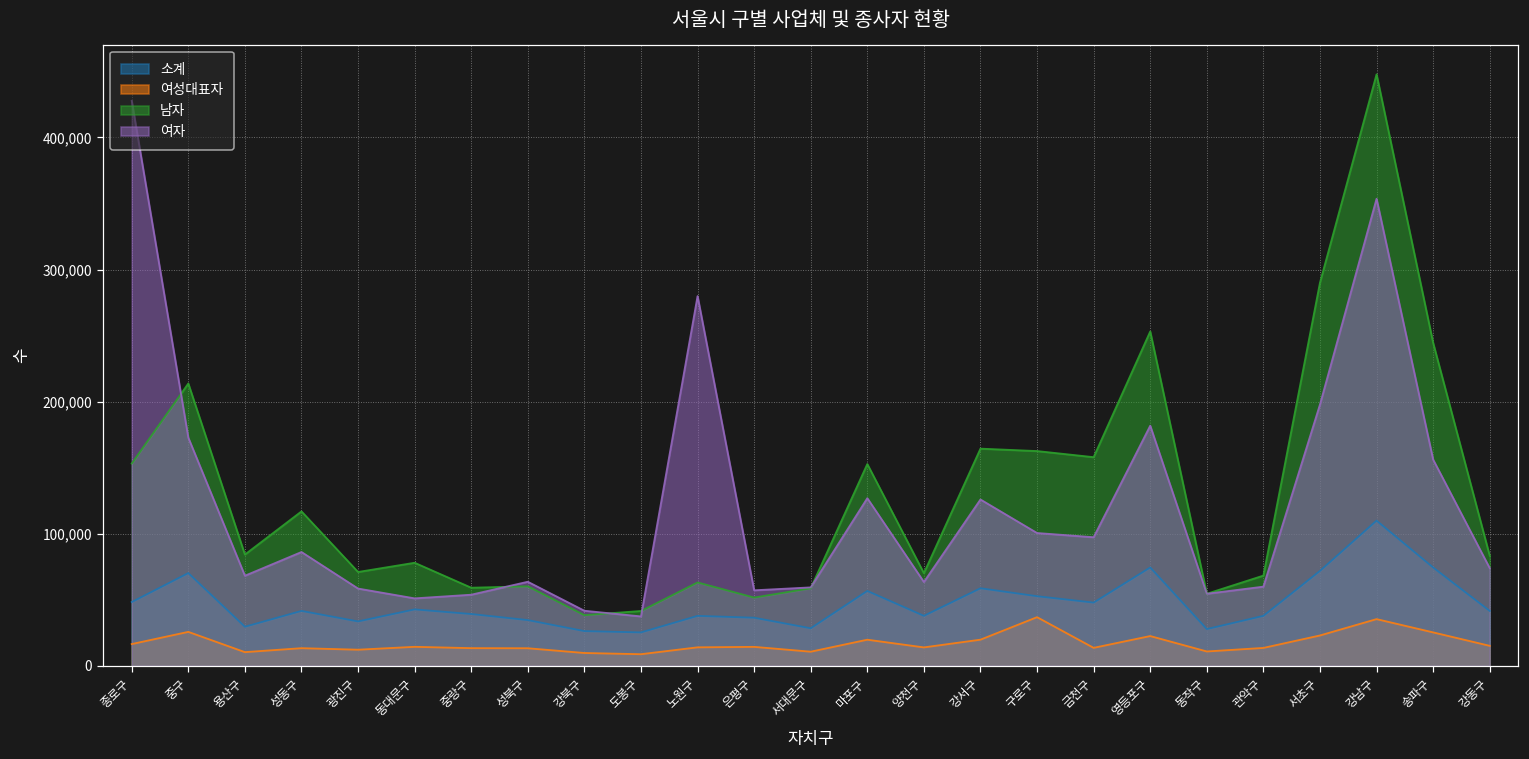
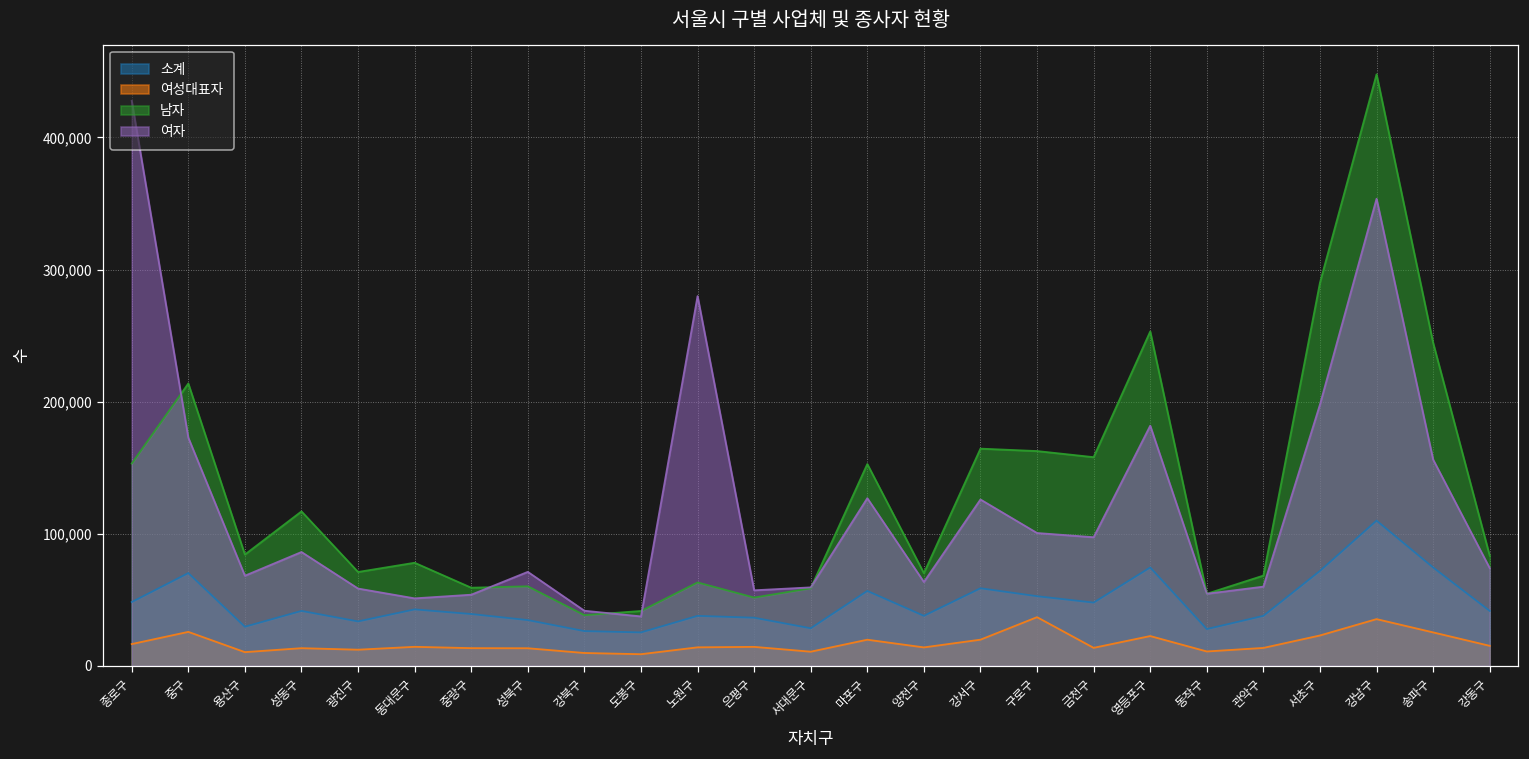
  {
    "소계": {
      "종로구": "48,000",
      "중구": "70,000",
      "용산구": "30,000",
      "성동구": "42,000",
      "광진구": "34,000",
      "동대문구": "43,000",
      "중랑구": "39,000",
      "성북구": "35,000",
      "강북구": "26,000",
      "도봉구": "25,000",
      "노원구": "38,000",
      "은평구": "37,000",
      "서대문구": "29,000",
      "마포구": "57,000",
      "양천구": "38,000",
      "강서구": "59,000",
      "구로구": "53,000",
      "금천구": "48,000",
      "영등포구": "75,000",
      "동작구": "28,000",
      "관악구": "38,000",
      "서초구": "72,000",
      "강남구": "110,000",
      "송파구": "75,000",
      "강동구": "42,000"
    },
    "여성대표자": {
      "종로구": "17,000",
      "중구": "26,000",
      "용산구": "10,000",
      "성동구": "13,000",
      "광진구": "12,000",
      "동대문구": "14,000",
      "중랑구": "13,000",
      "성북구": "13,000",
      "강북구": "10,000",
      "도봉구": "9,000",
      "노원구": "14,000",
      "은평구": "14,000",
      "서대문구": "11,000",
      "마포구": "20,000",
      "양천구": "14,000",
      "강서구": "20,000",
      "구로구": "37,000",
      "금천구": "14,000",
      "영등포구": "23,000",
      "동작구": "11,000",
      "관악구": "14,000",
      "서초구": "23,000",
      "강남구": "35,000",
      "송파구": "25,000",
      "강동구": "15,000"
    },
    "남자": {
      "종로구": "153,000",
      "중구": "214,000",
      "용산구": "84,000",
      "성동구": "117,000",
      "광진구": "71,000",
      "동대문구": "78,000",
      "중랑구": "59,000",
      "성북구": "60,000",
      "강북구": "38,000",
      "도봉구": "42,000",
      "노원구": "63,000",
      "은평구": "52,000",
      "마포구": "153,000",
      "양천구": "70,000",
      "강서구": "164,000",
      "구로구": "163,000",
      "금천구": "158,000",
      "영등포구": "253,000",
      "관악구": "68,000",
      "서초구": "290,000",
      "강남구": "448,000",
      "송파구": "245,000",
      "강동구": "83,000"
    },
    "여자": {
      "중구": "173,000",
      "용산구": "68,000",
      "성동구": "86,000",
      "광진구": "59,000",
      "동대문구": "51,000",
      "중랑구": "54,000",
-     "성북구": "64,000",
+     "성북구": "71,000",
      "강북구": "42,000",
      "도봉구": "37,000",
      "노원구": "280,000",
      "은평구": "57,000",
      "마포구": "127,000",
      "양천구": "64,000",
      "강서구": "126,000",
      "구로구": "101,000",
      "금천구": "97,000",
      "영등포구": "182,000",
      "관악구": "60,000",
      "서초구": "198,000",
      "강남구": "354,000",
      "송파구": "156,000",
      "강동구": "74,000"
    }
  }
